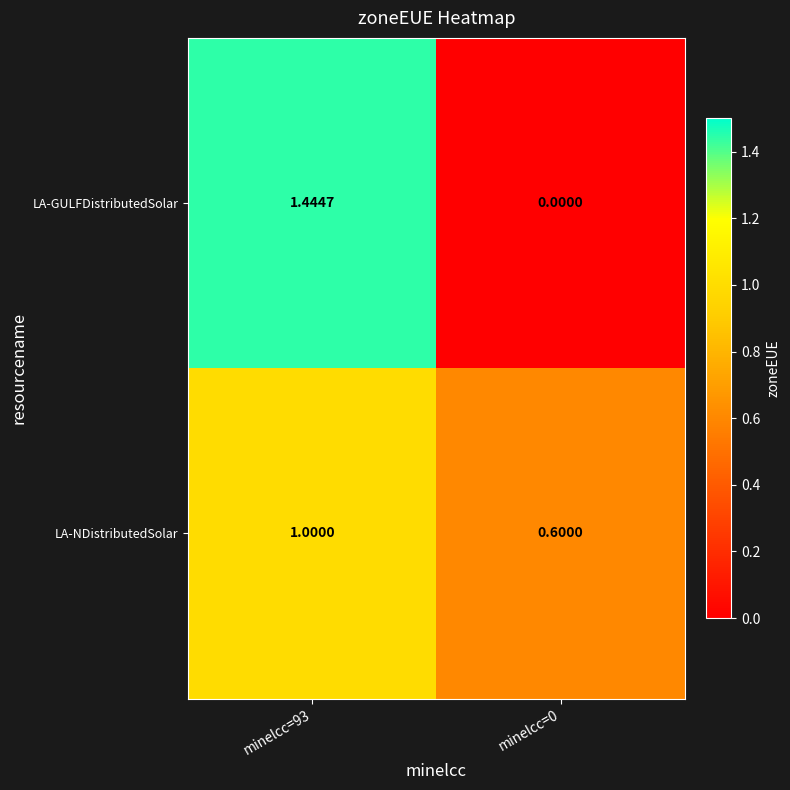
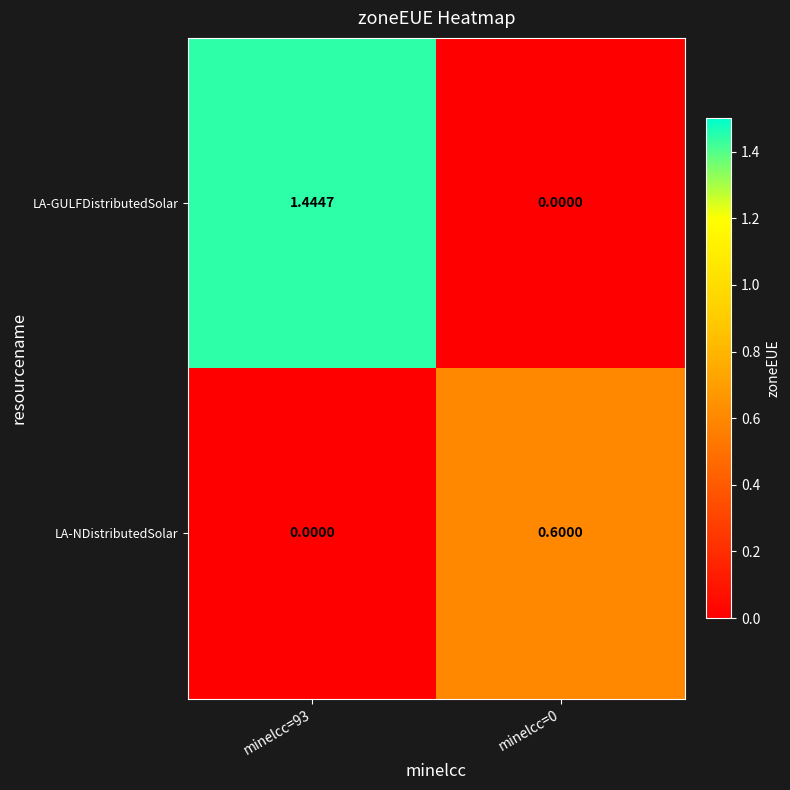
  {
    "LA-GULFDistributedSolar": {
      "minelcc=93": 1.4447,
      "minelcc=0": 0.0000
    },
    "LA-NDistributedSolar": {
-     "minelcc=93": 1.0000,
+     "minelcc=93": 0.0000,
      "minelcc=0": 0.6000
    }
  }
